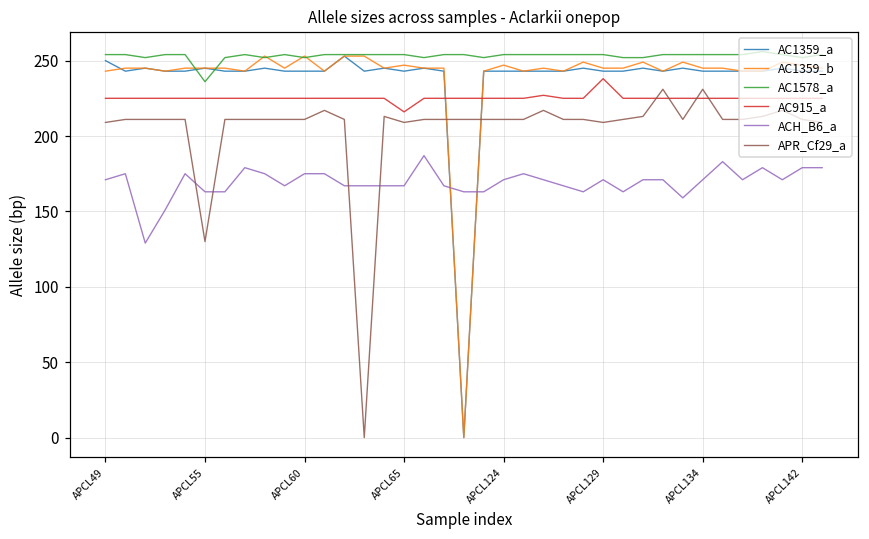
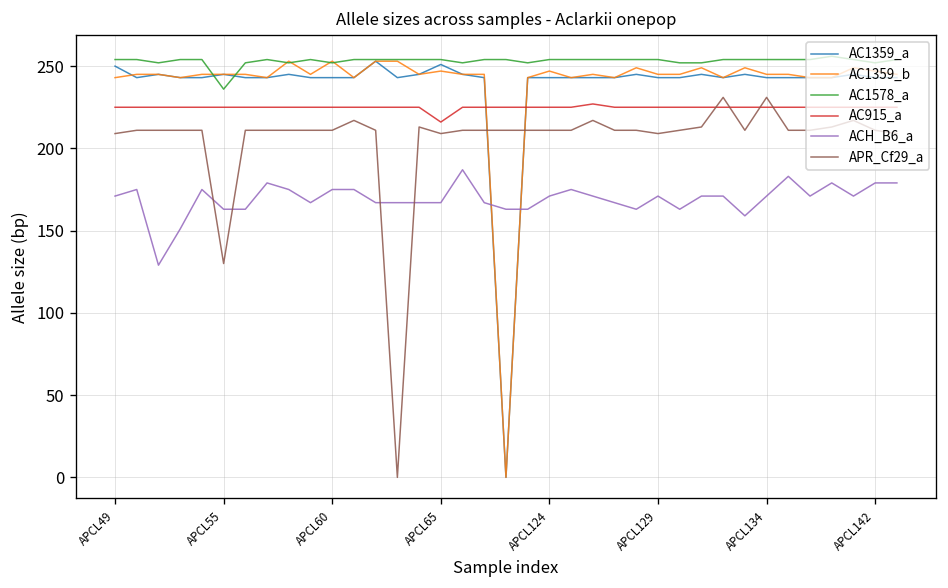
  {
    "AC1359_a": {
      "APCL49": 250,
      "APCL60": 243,
-     "APCL65": 243,
+     "APCL65": 251,
      "APCL124": 243,
      "APCL129": 243,
      "APCL134": 243
    },
    "AC1359_b": {
      "APCL49": 243,
      "APCL65": 247,
      "APCL124": 247,
      "APCL129": 245,
      "APCL134": 245
    },
    "AC1578_a": {
      "APCL49": 254,
      "APCL55": 236,
      "APCL65": 254,
      "APCL124": 254,
      "APCL129": 254,
      "APCL134": 254
    },
    "AC915_a": {
      "APCL49": 225,
      "APCL55": 225,
      "APCL60": 225,
      "APCL65": 216,
      "APCL124": 225,
-     "APCL129": 238,
+     "APCL129": 225,
      "APCL134": 225
    },
    "ACH_B6_a": {
      "APCL49": 171,
      "APCL55": 163,
      "APCL60": 175,
      "APCL65": 167,
      "APCL124": 171,
      "APCL129": 171,
      "APCL134": 171,
      "APCL142": 179
    },
    "APR_Cf29_a": {
      "APCL49": 209,
      "APCL55": 130,
      "APCL60": 211,
      "APCL65": 209,
      "APCL124": 211,
      "APCL129": 209,
      "APCL134": 231
    }
  }
